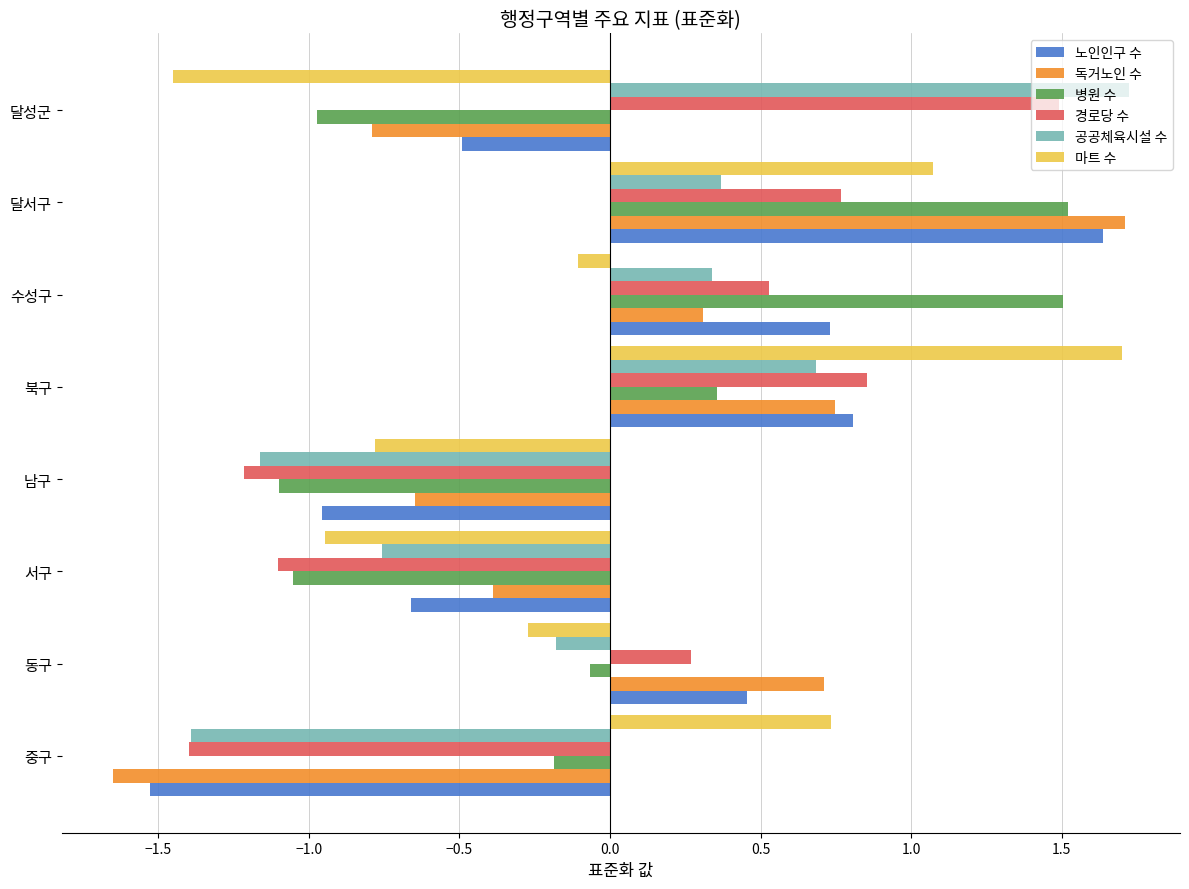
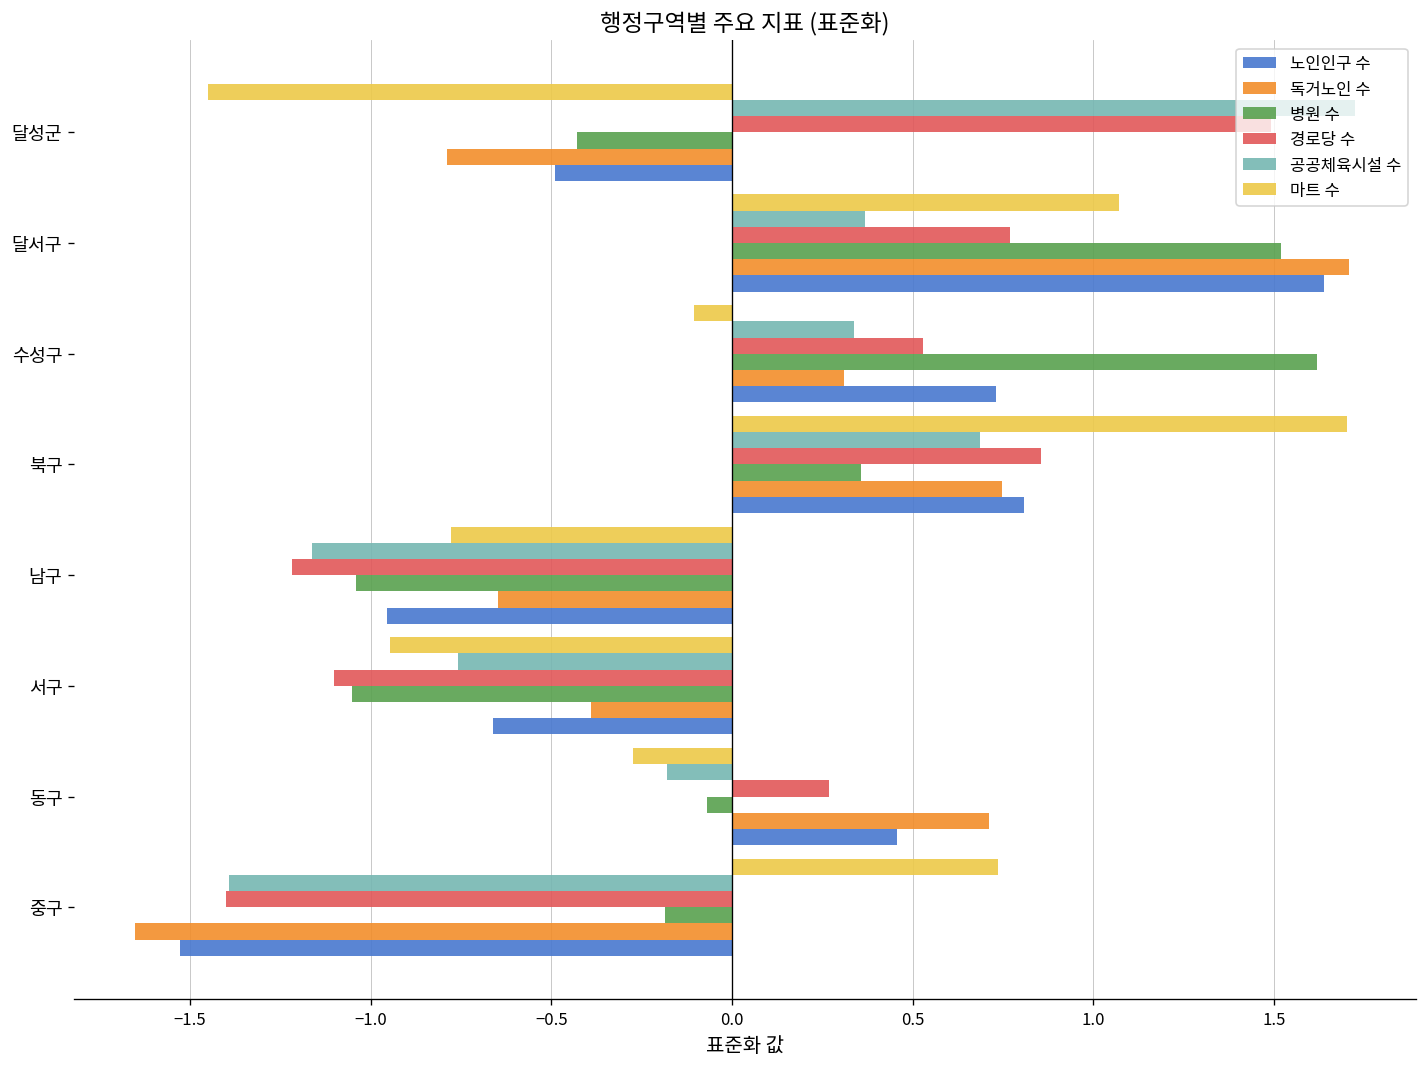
  {
    "노인인구 수": {
      "달성군": -0.49,
      "달서구": 1.64,
      "수성구": 0.73,
      "북구": 0.81,
      "남구": -0.96,
      "서구": -0.66,
      "동구": 0.46,
      "중구": -1.53
    },
    "독거노인 수": {
      "달성군": -0.79,
      "달서구": 1.71,
      "수성구": 0.31,
      "북구": 0.75,
      "남구": -0.65,
      "서구": -0.39,
      "동구": 0.71,
      "중구": -1.65
    },
    "병원 수": {
-     "달성군": -0.97,
+     "달성군": -0.43,
      "달서구": 1.52,
-     "수성구": 1.50,
+     "수성구": 1.62,
      "북구": 0.36,
-     "남구": -1.10,
+     "남구": -1.04,
      "서구": -1.05,
      "동구": -0.07,
      "중구": -0.19
    },
    "경로당 수": {
      "달서구": 0.77,
      "수성구": 0.53,
      "북구": 0.85,
      "남구": -1.22,
      "서구": -1.10,
      "동구": 0.27,
      "중구": -1.40
    },
    "공공체육시설 수": {
      "달서구": 0.37,
      "수성구": 0.34,
      "북구": 0.69,
      "남구": -1.16,
      "서구": -0.76,
      "동구": -0.18,
      "중구": -1.39
    },
    "마트 수": {
      "달성군": -1.45,
      "달서구": 1.07,
      "수성구": -0.11,
      "북구": 1.70,
      "남구": -0.78,
      "서구": -0.95,
      "동구": -0.27,
      "중구": 0.74
    }
  }
